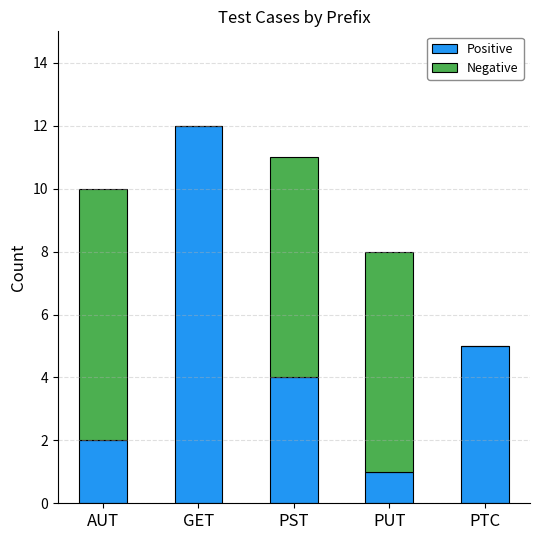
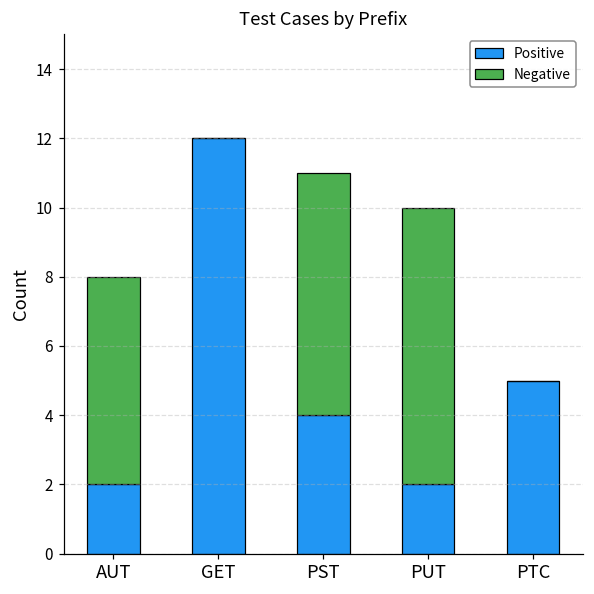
  {
    "Positive": {
      "AUT": 2,
      "GET": 12,
      "PST": 4,
-     "PUT": 1,
+     "PUT": 2,
      "PTC": 5
    },
    "Negative": {
-     "AUT": 8,
+     "AUT": 6,
      "GET": 0,
      "PST": 7,
-     "PUT": 7,
+     "PUT": 8,
      "PTC": 0
    }
  }
